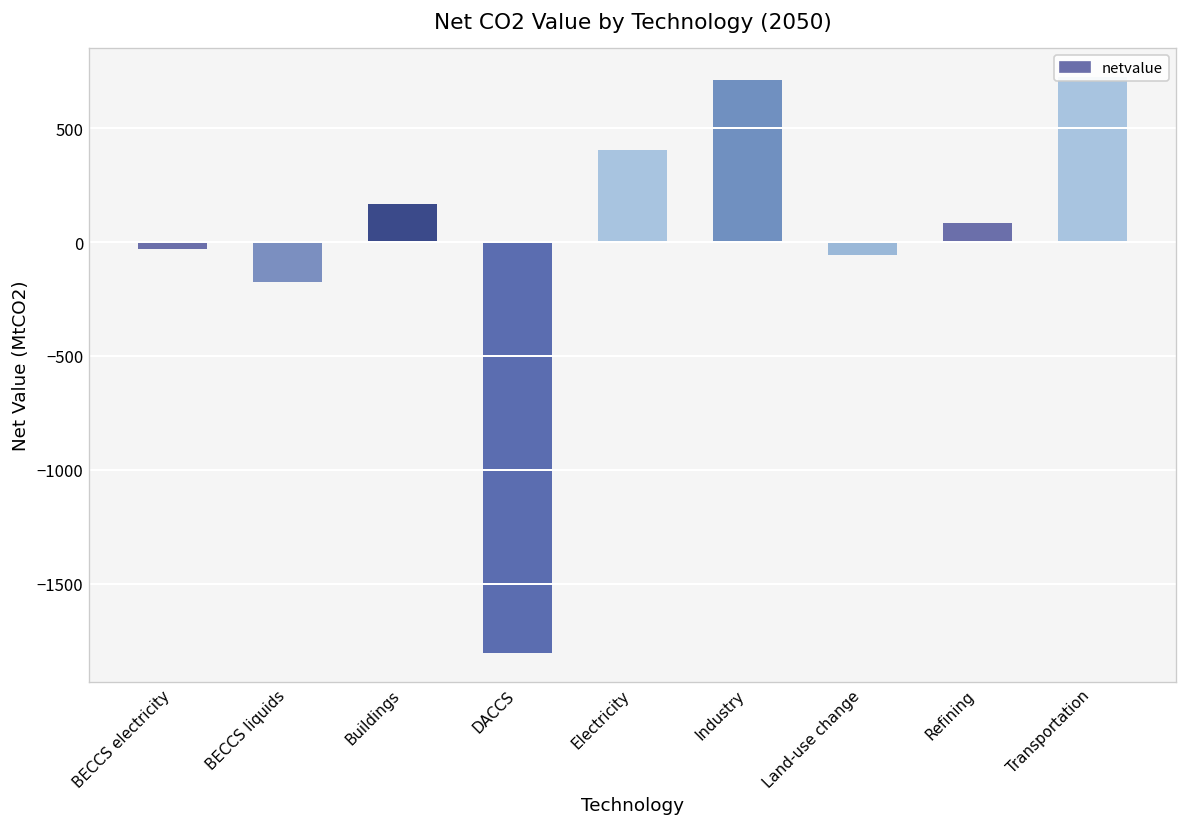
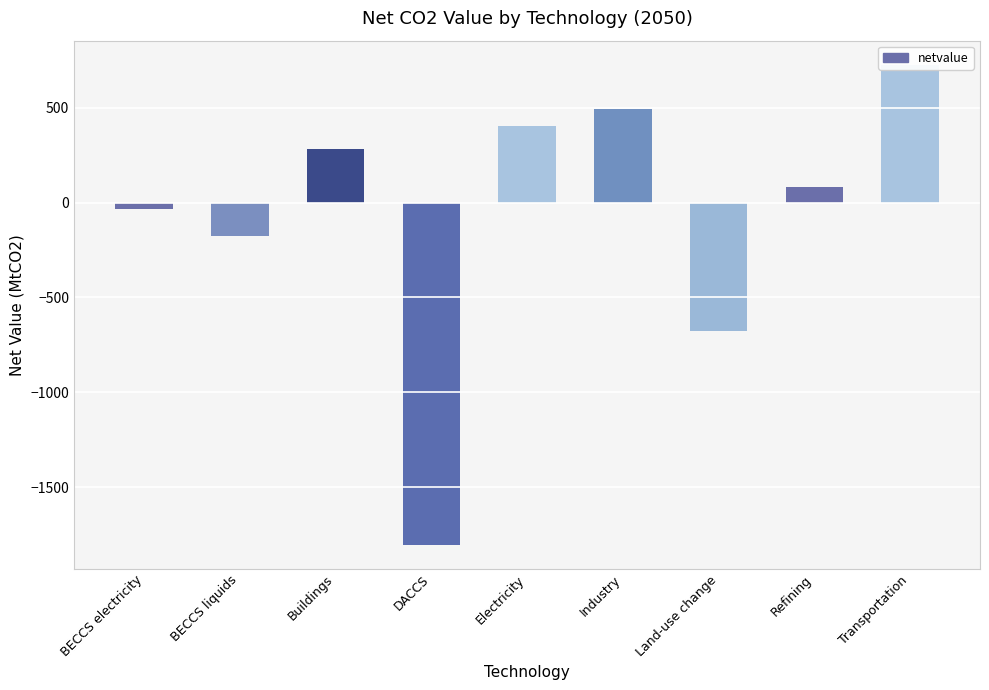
  {
    "BECCS electricity": -30,
    "BECCS liquids": -180,
-   "Buildings": 170,
+   "Buildings": 280,
    "DACCS": -1800,
    "Electricity": 410,
-   "Industry": 710,
-   "Land-use change": -60,
+   "Industry": 490,
+   "Land-use change": -680,
    "Refining": 80
  }
